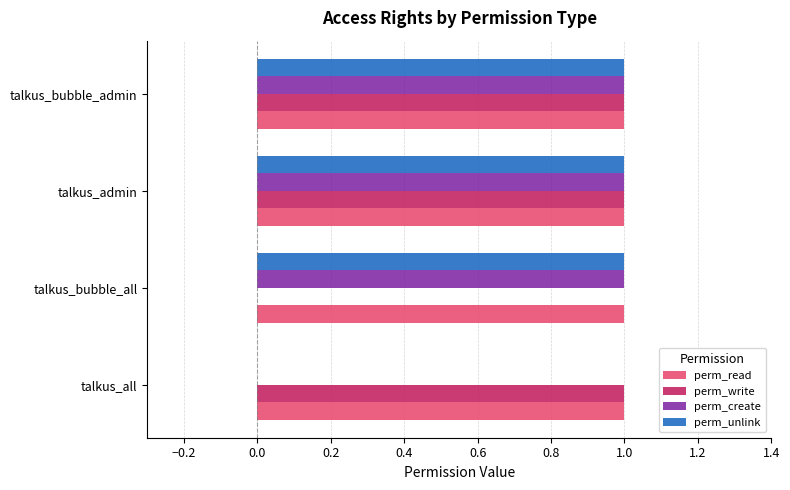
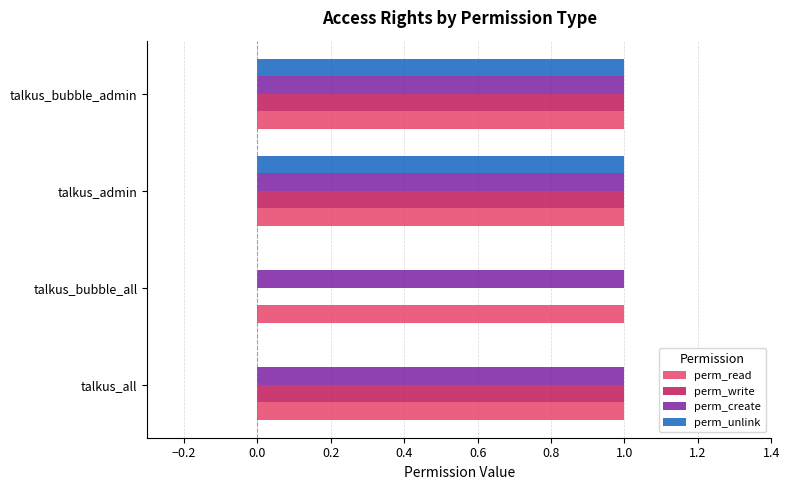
  {
    "perm_create": {
      "talkus_bubble_admin": 1,
      "talkus_admin": 1,
      "talkus_bubble_all": 1,
-     "talkus_all": 0
+     "talkus_all": 1
    },
    "perm_unlink": {
      "talkus_bubble_admin": 1,
      "talkus_admin": 1,
-     "talkus_bubble_all": 1,
+     "talkus_bubble_all": 0,
      "talkus_all": 0
    }
  }
